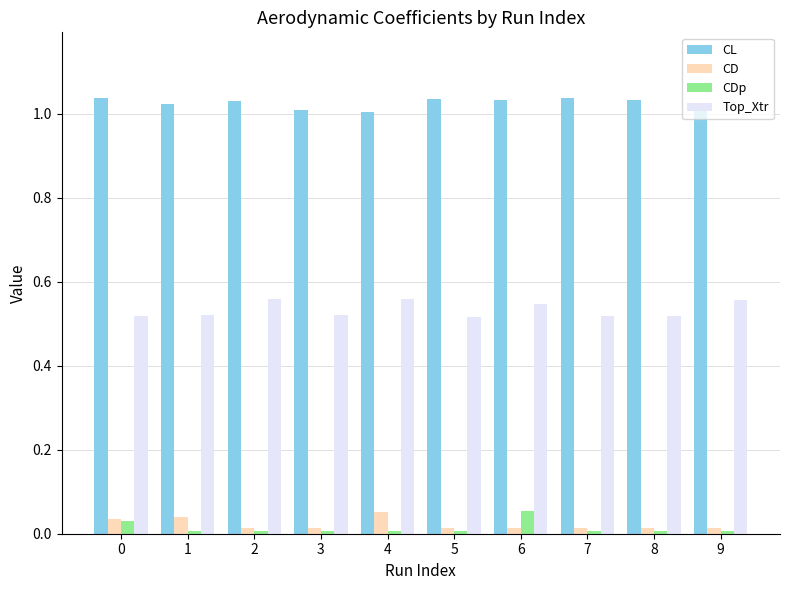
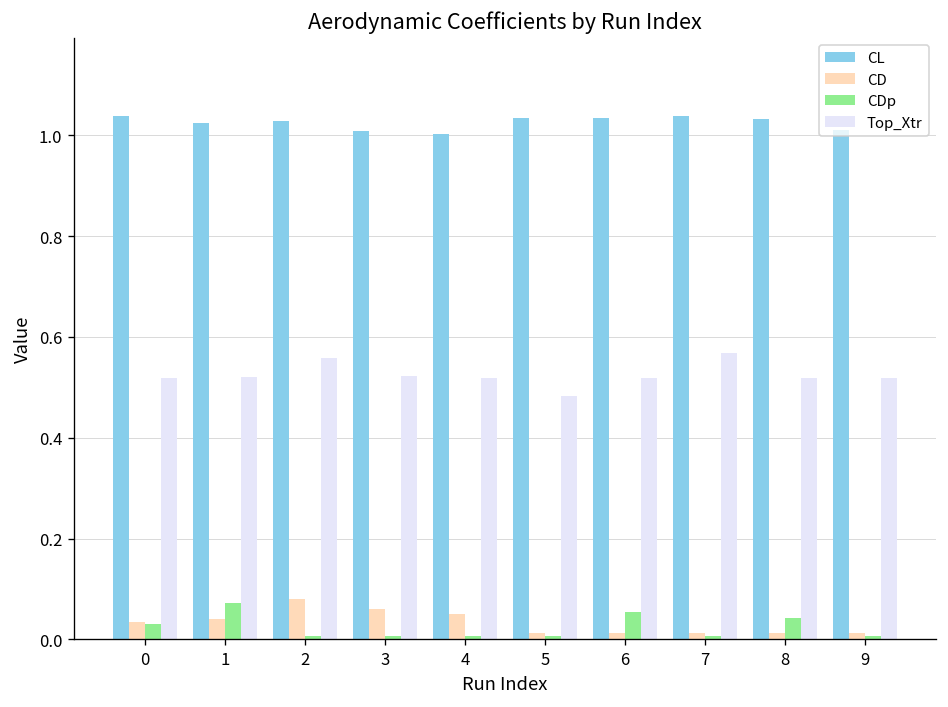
  {
    "CL": {
      "0": 1.04,
      "1": 1.02,
      "2": 1.03,
      "3": 1.01,
      "4": 1.00,
      "5": 1.03,
      "6": 1.03,
      "7": 1.04,
      "8": 1.03
    },
    "CD": {
      "0": 0.04,
      "1": 0.04,
-     "2": 0.01,
-     "3": 0.01,
+     "2": 0.08,
+     "3": 0.06,
      "4": 0.05,
      "5": 0.01,
      "6": 0.01,
      "7": 0.01,
      "8": 0.01,
      "9": 0.01
    },
    "CDp": {
      "0": 0.03,
-     "1": 0.01,
+     "1": 0.07,
      "2": 0.01,
      "3": 0.01,
      "5": 0.01,
      "6": 0.05,
      "7": 0.01,
-     "8": 0.01,
+     "8": 0.04,
      "9": 0.01
    },
    "Top_Xtr": {
      "0": 0.52,
      "1": 0.52,
      "2": 0.56,
      "3": 0.52,
-     "4": 0.56,
-     "5": 0.52,
-     "6": 0.55,
-     "7": 0.52,
+     "4": 0.52,
+     "5": 0.48,
+     "6": 0.52,
+     "7": 0.57,
      "8": 0.52,
-     "9": 0.56
+     "9": 0.52
    }
  }
